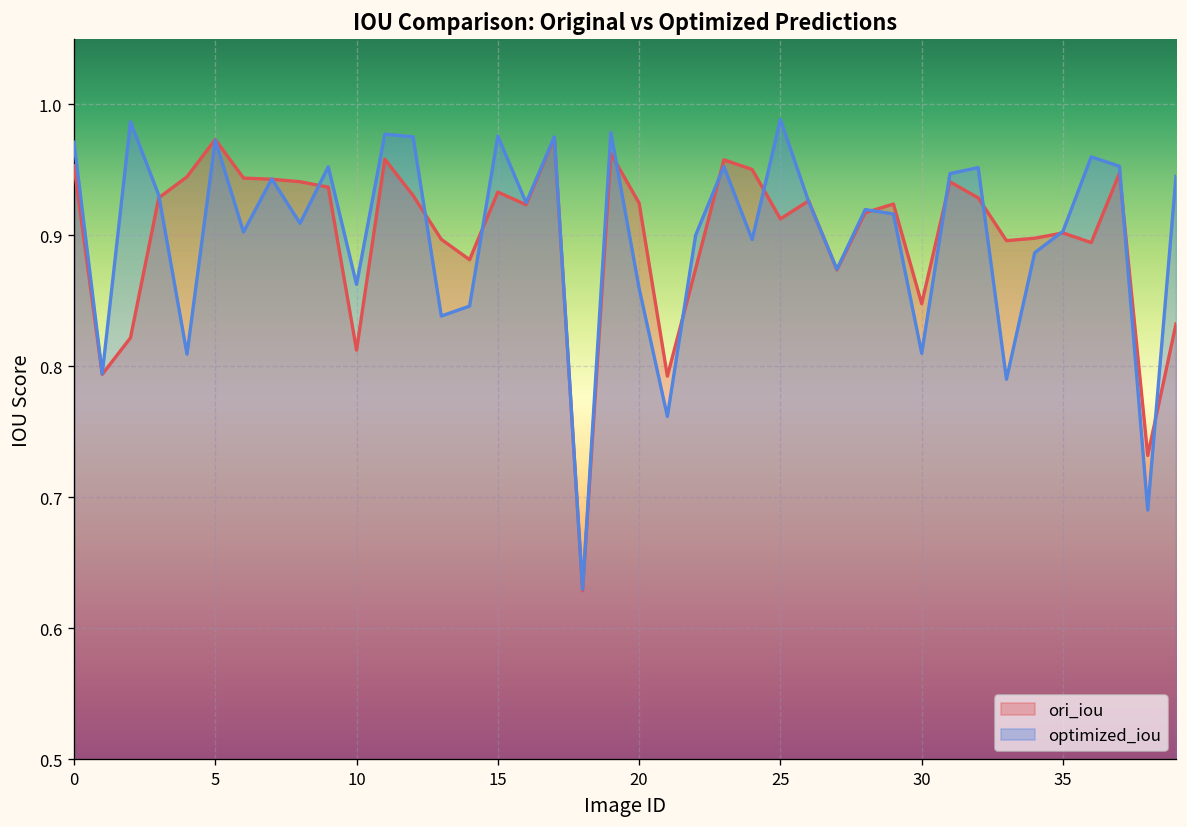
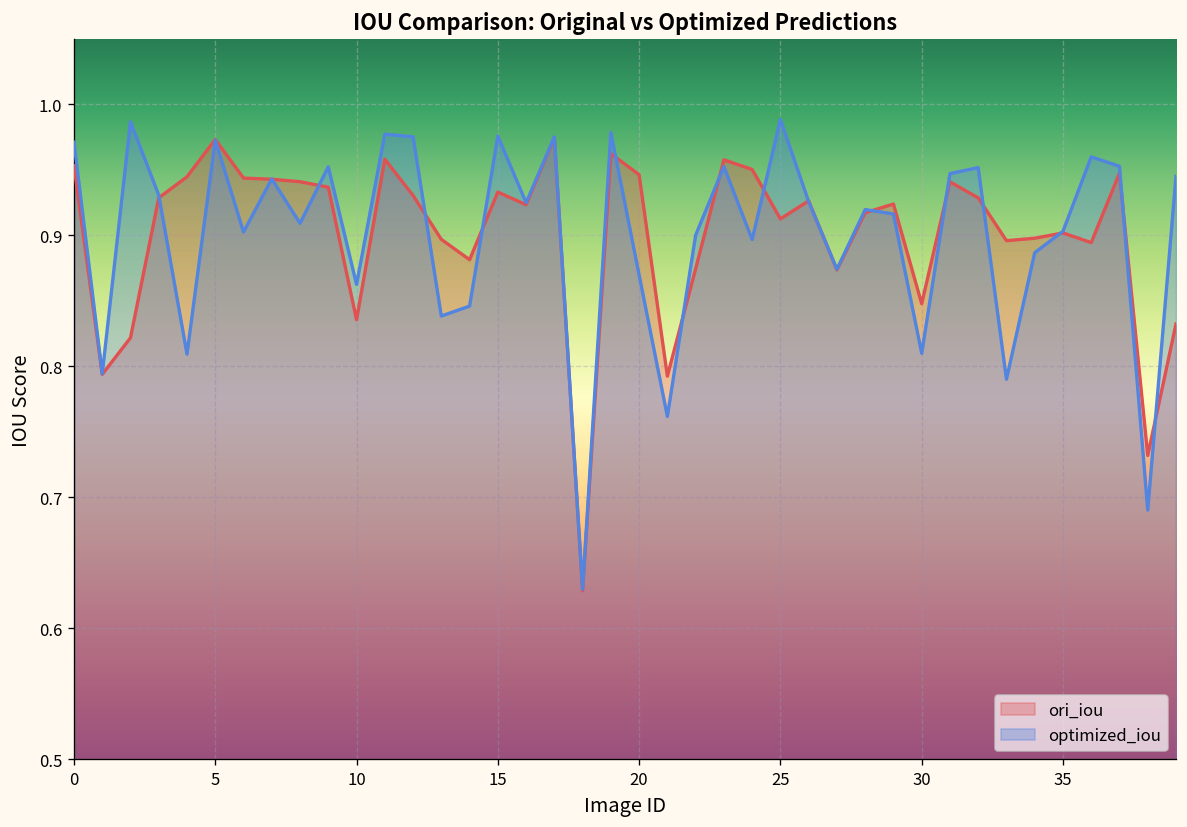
  {
    "ori_iou": {
      "0": 0.953,
-     "10": 0.812,
+     "10": 0.836,
      "15": 0.933,
-     "20": 0.925,
+     "20": 0.946,
      "25": 0.913,
      "30": 0.848
    },
    "optimized_iou": {
      "0": 0.971,
      "10": 0.863,
      "15": 0.976,
-     "20": 0.860,
+     "20": 0.870,
      "25": 0.989,
      "30": 0.810
    }
  }
